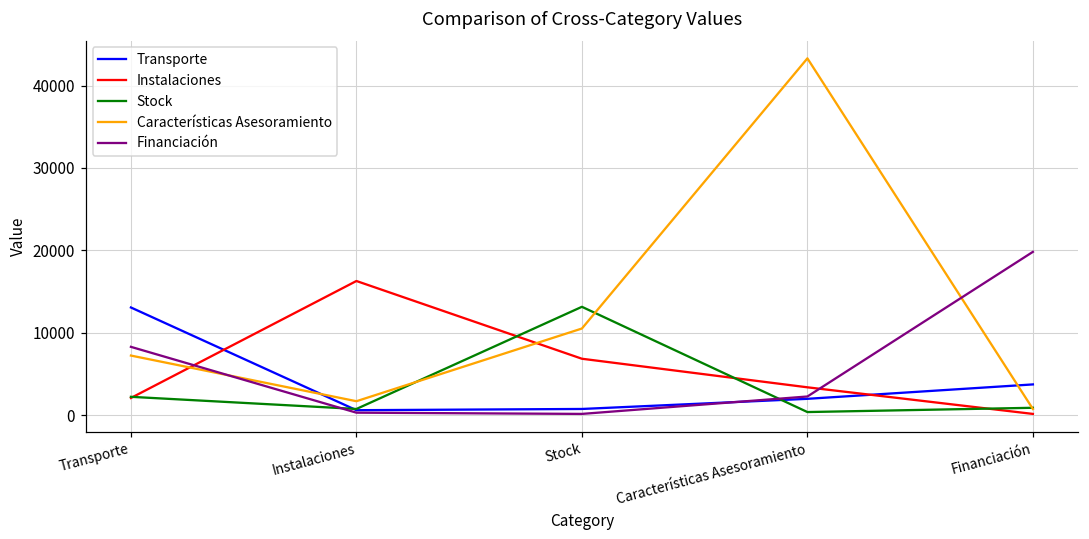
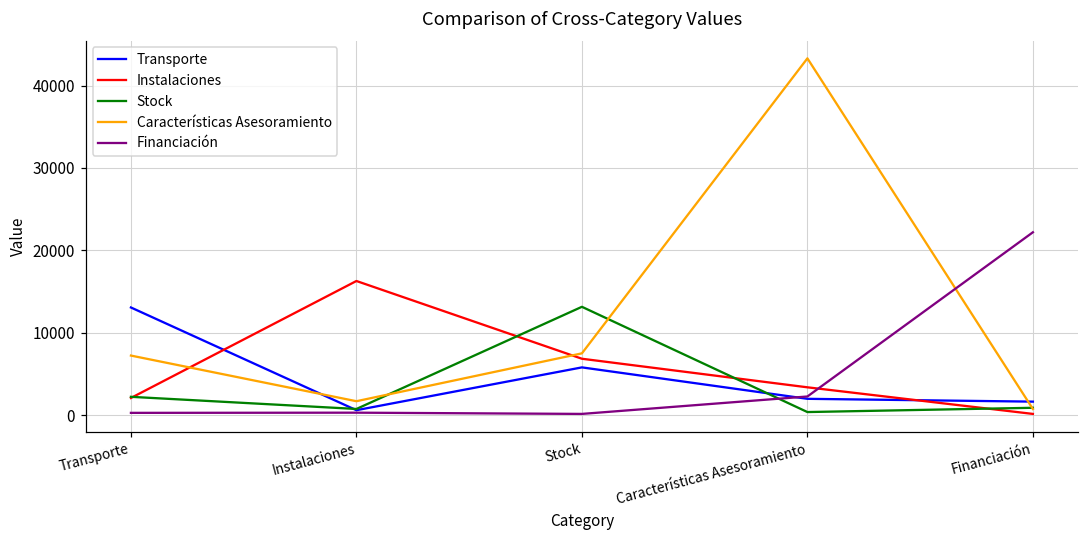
  {
    "Transporte": {
      "Transporte": 13000,
-     "Stock": 1000,
-     "Financiación": 4000
+     "Stock": 6000,
+     "Financiación": 2000
    },
    "Instalaciones": {
      "Instalaciones": 16000,
      "Stock": 7000,
      "Características Asesoramiento": 3000,
      "Financiación": 0
    },
    "Stock": {
      "Stock": 13000,
      "Características Asesoramiento": 0
    },
    "Características Asesoramiento": {
      "Transporte": 7000,
      "Instalaciones": 2000,
-     "Stock": 11000,
+     "Stock": 8000,
      "Características Asesoramiento": 43000
    },
    "Financiación": {
-     "Transporte": 8000,
+     "Transporte": 0,
      "Stock": 0,
-     "Financiación": 20000
+     "Financiación": 22000
    }
  }
